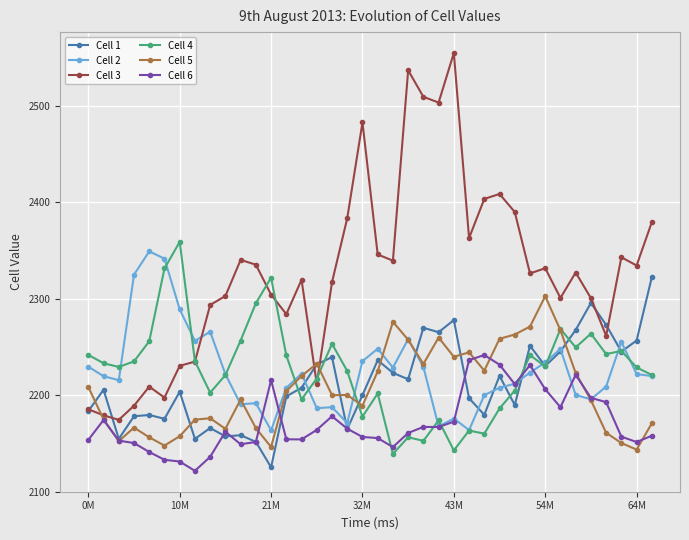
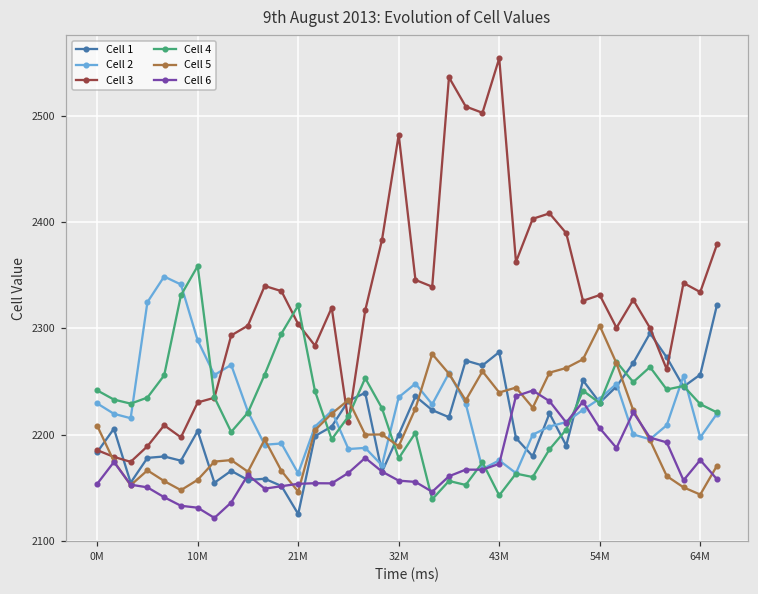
  {
    "Cell 1": {
      "10M": 2200,
      "21M": 2130,
      "32M": 2200,
      "43M": 2280,
      "64M": 2260
    },
    "Cell 2": {
      "0M": 2230,
      "10M": 2290,
      "21M": 2160,
      "32M": 2240,
      "43M": 2180,
      "54M": 2230,
-     "64M": 2220
+     "64M": 2200
    },
    "Cell 4": {
      "0M": 2240,
      "10M": 2360,
      "21M": 2320,
      "32M": 2180,
      "43M": 2140,
      "64M": 2230
    },
    "Cell 6": {
      "0M": 2150,
      "10M": 2130,
-     "21M": 2220,
+     "21M": 2150,
      "32M": 2160,
      "43M": 2170,
      "54M": 2210,
-     "64M": 2150
+     "64M": 2180
    }
  }
